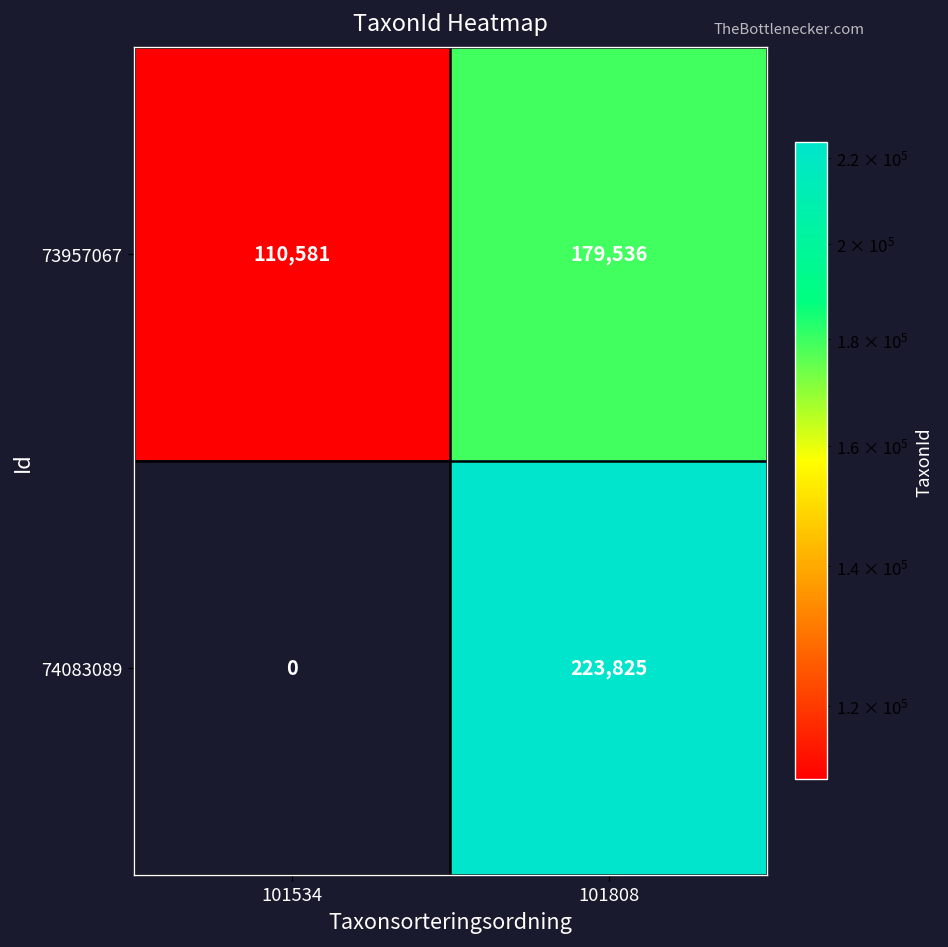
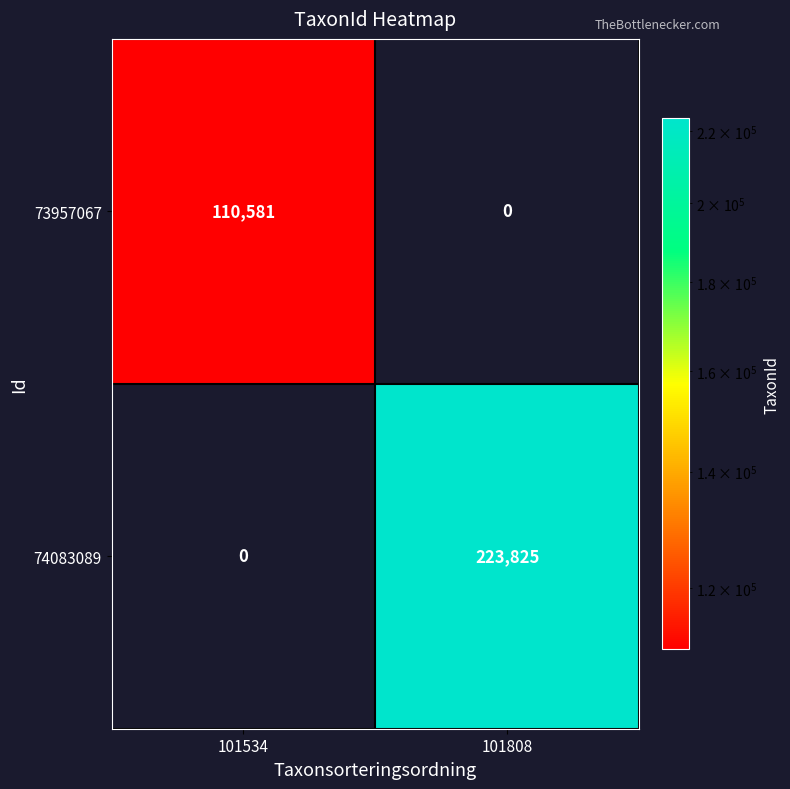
  {
    "73957067": {
      "101534": "110,581",
-     "101808": "179,536"
+     "101808": "0"
    },
    "74083089": {
      "101534": "0",
      "101808": "223,825"
    }
  }
